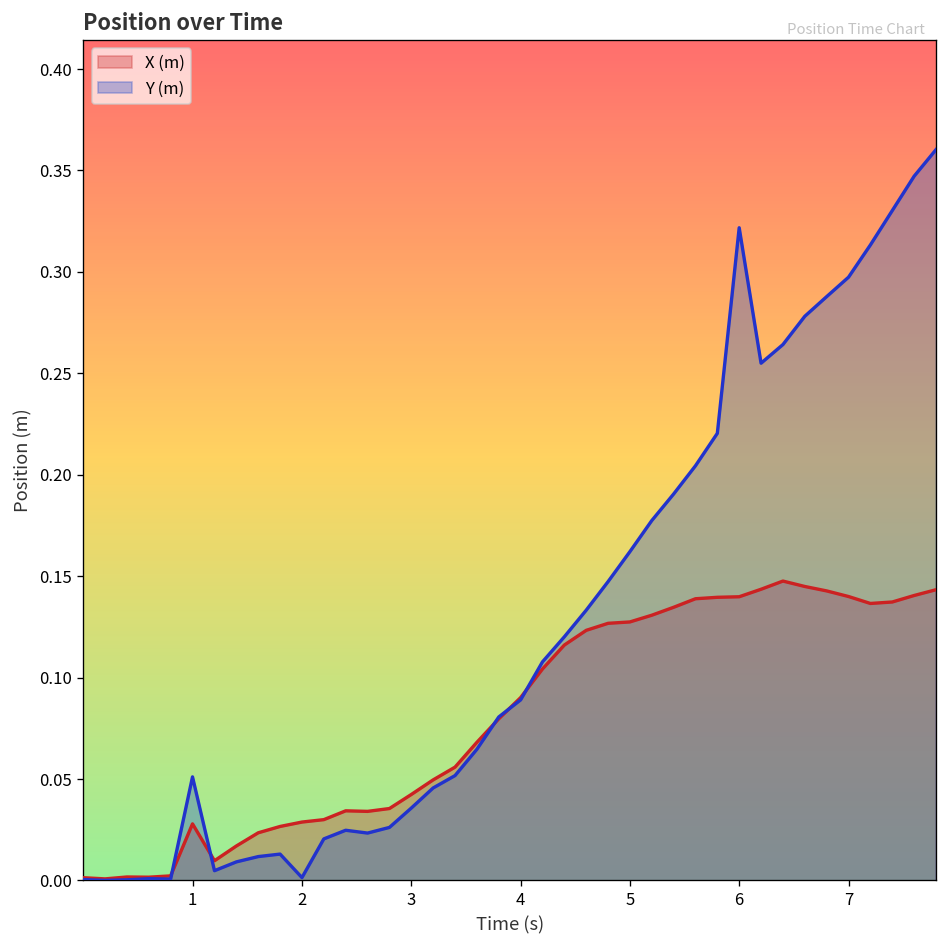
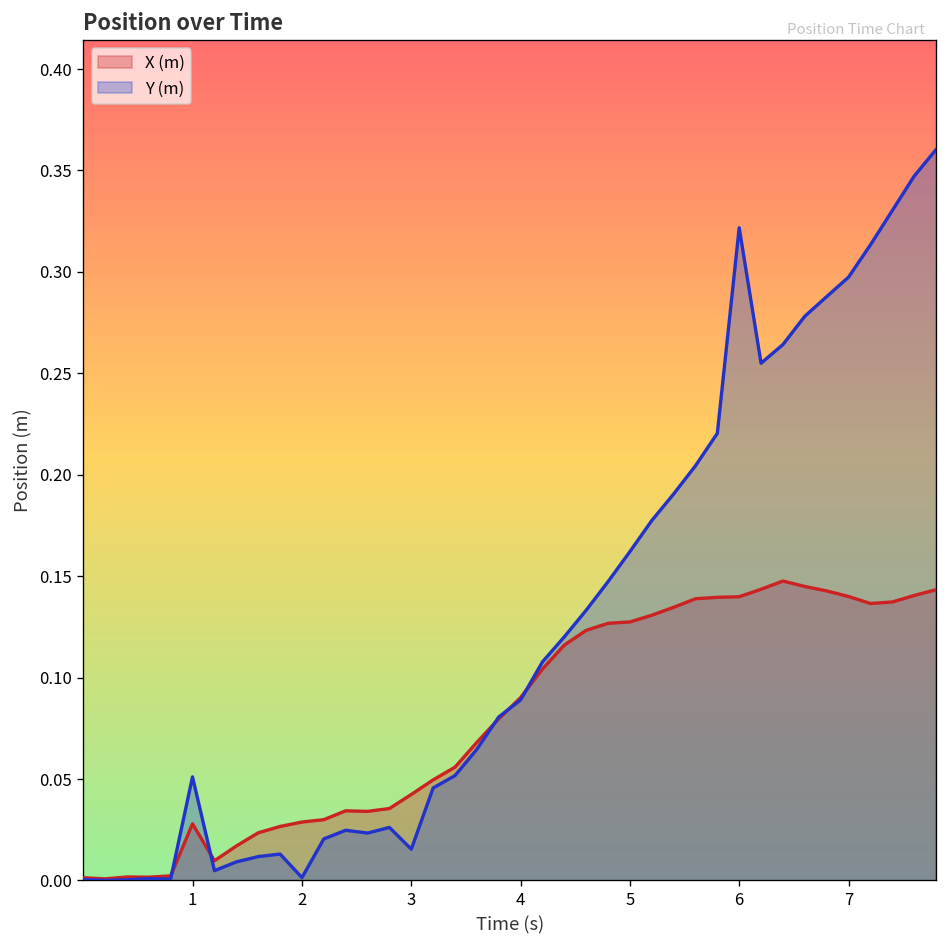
  {
    "X (m)": {
      "1": 0.028,
      "2": 0.029,
      "3": 0.042,
      "5": 0.127,
      "6": 0.140,
      "7": 0.140
    },
    "Y (m)": {
      "1": 0.051,
      "2": 0.001,
-     "3": 0.036,
+     "3": 0.015,
      "5": 0.162,
      "6": 0.322,
      "7": 0.297
    }
  }
